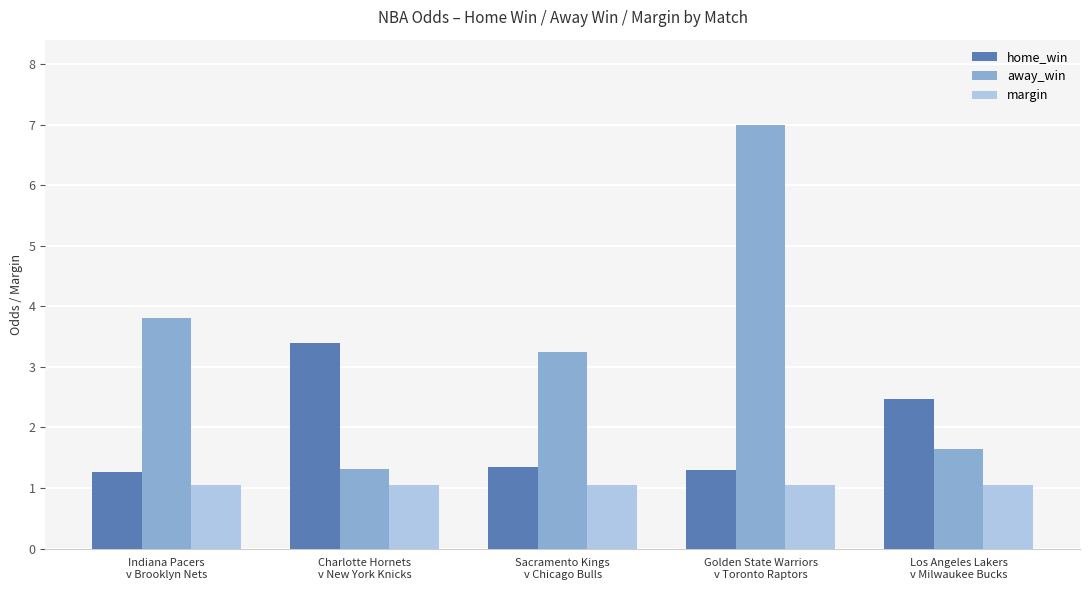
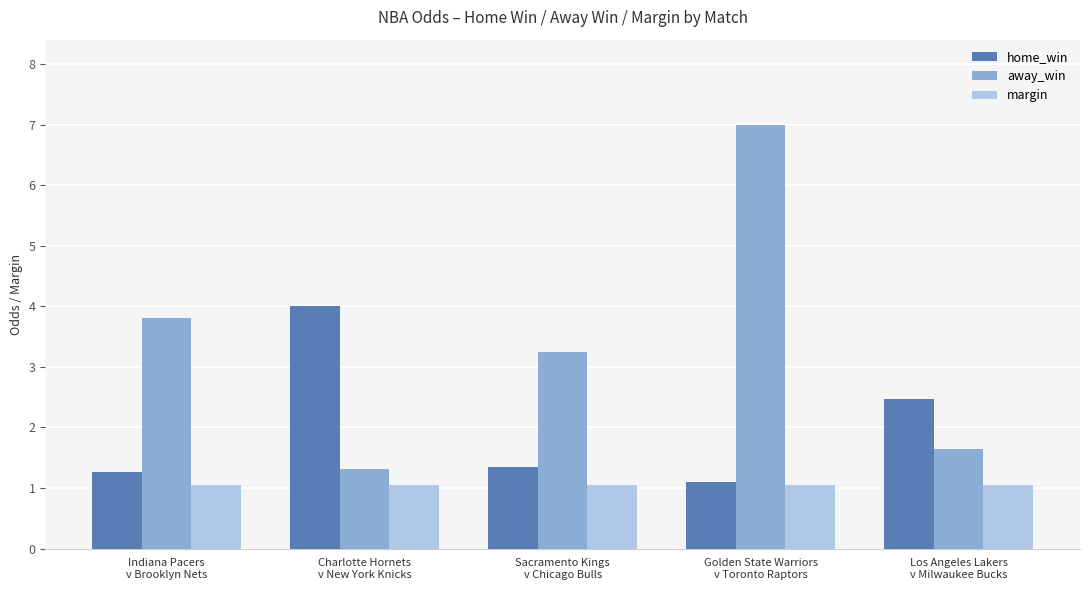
  {
    "home_win": {
      "Indiana Pacers v Brooklyn Nets": 1.3,
-     "Charlotte Hornets v New York Knicks": 3.4,
+     "Charlotte Hornets v New York Knicks": 4.0,
      "Sacramento Kings v Chicago Bulls": 1.4,
-     "Golden State Warriors v Toronto Raptors": 1.3,
+     "Golden State Warriors v Toronto Raptors": 1.1,
      "Los Angeles Lakers v Milwaukee Bucks": 2.5
    }
  }
